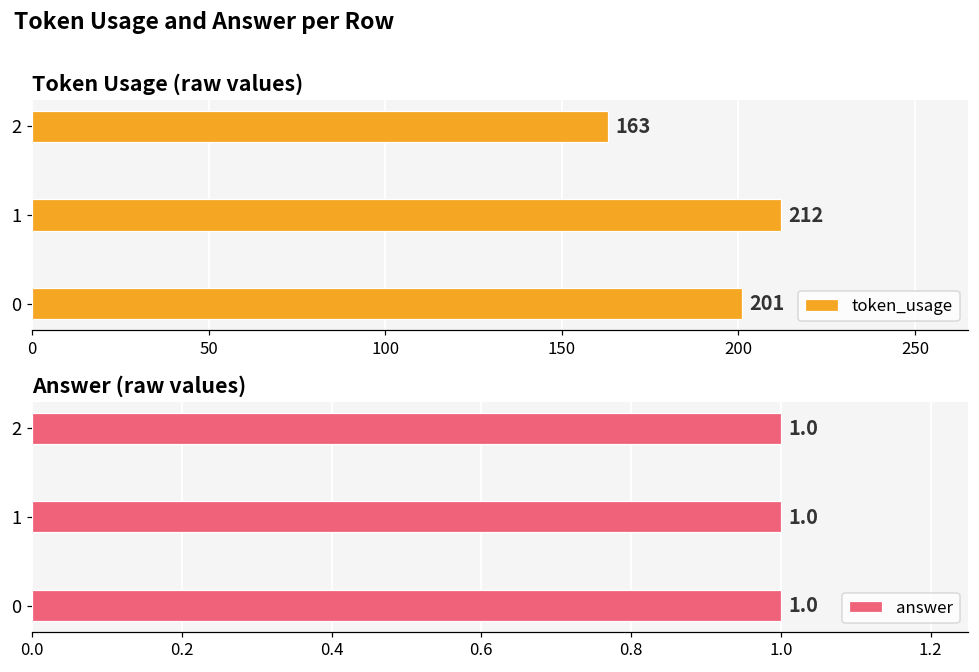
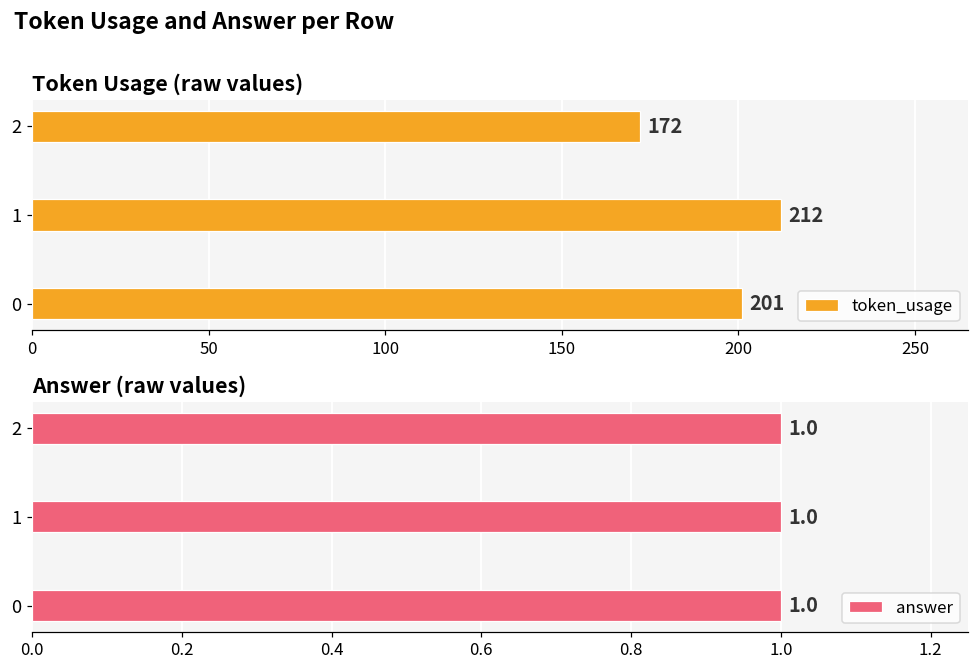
  {
    "Token Usage (raw values)": {
-     "2": 163,
+     "2": 172,
      "1": 212,
      "0": 201
    },
    "Answer (raw values)": {
      "2": 1.0,
      "1": 1.0,
      "0": 1.0
    }
  }
